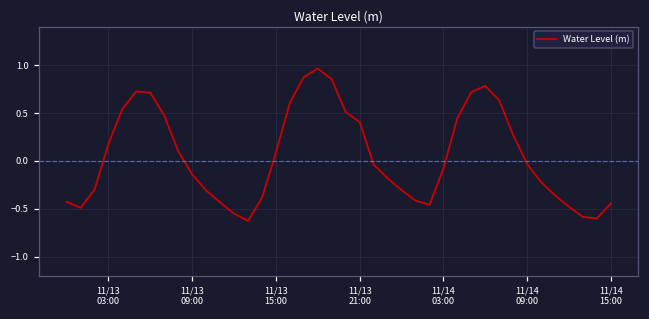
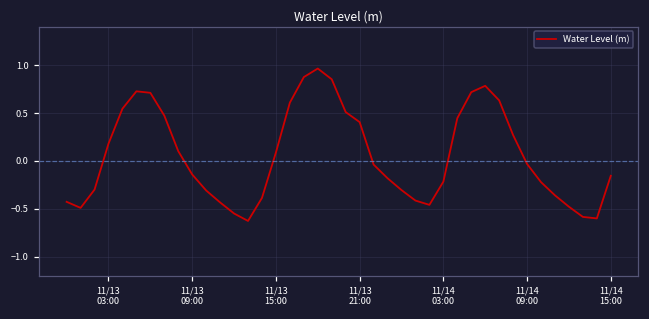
  {
    "11/13 03:00": 0.2,
    "11/13 09:00": -0.1,
    "11/13 15:00": 0.1,
    "11/13 21:00": 0.4,
-   "11/14 03:00": -0.1,
+   "11/14 03:00": -0.2,
    "11/14 09:00": 0.0,
-   "11/14 15:00": -0.4
+   "11/14 15:00": -0.2
  }
